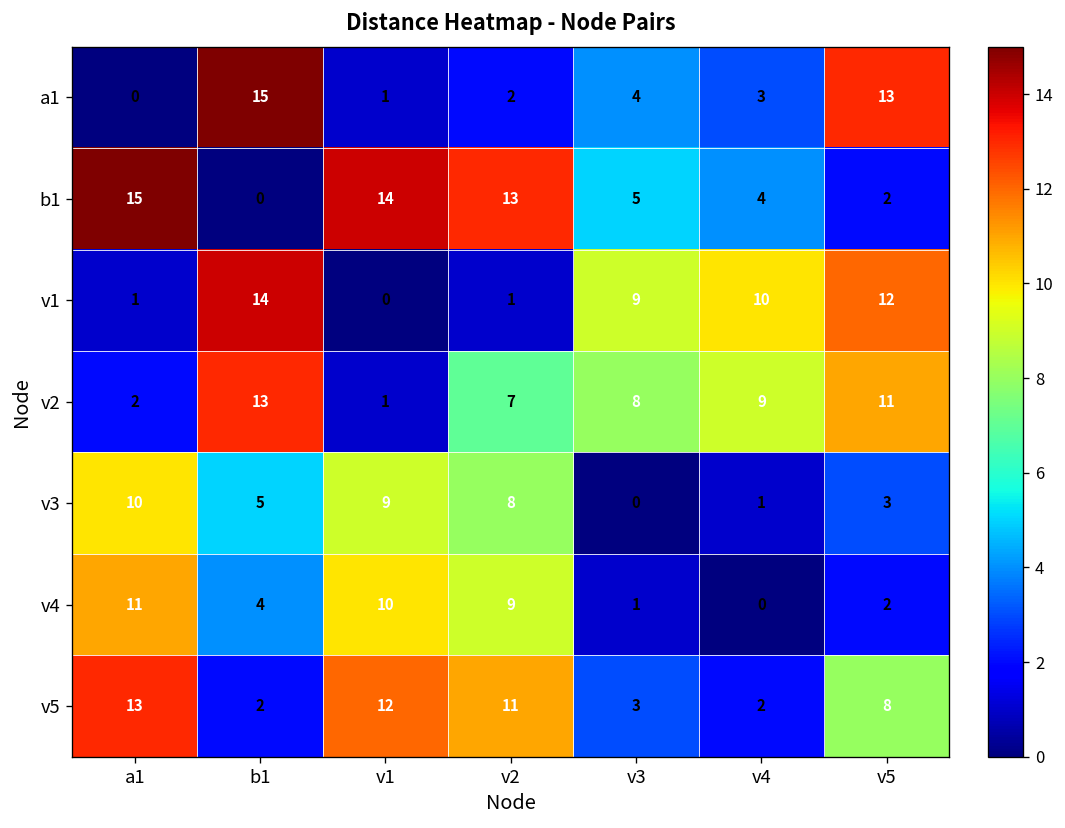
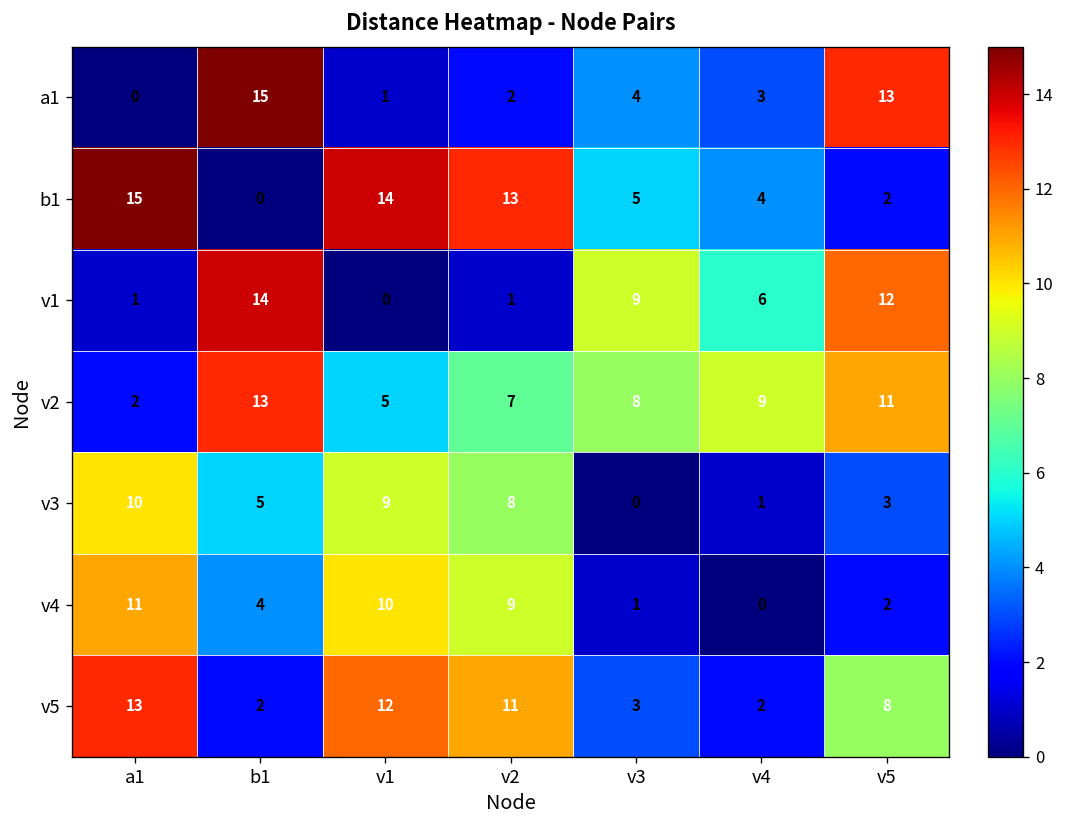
  {
    "a1": {
      "a1": 0,
      "b1": 15,
      "v1": 1,
      "v2": 2,
      "v3": 4,
      "v4": 3,
      "v5": 13
    },
    "b1": {
      "a1": 15,
      "b1": 0,
      "v1": 14,
      "v2": 13,
      "v3": 5,
      "v4": 4,
      "v5": 2
    },
    "v1": {
      "a1": 1,
      "b1": 14,
      "v1": 0,
      "v2": 1,
      "v3": 9,
-     "v4": 10,
+     "v4": 6,
      "v5": 12
    },
    "v2": {
      "a1": 2,
      "b1": 13,
-     "v1": 1,
+     "v1": 5,
      "v2": 7,
      "v3": 8,
      "v4": 9,
      "v5": 11
    },
    "v3": {
      "a1": 10,
      "b1": 5,
      "v1": 9,
      "v2": 8,
      "v3": 0,
      "v4": 1,
      "v5": 3
    },
    "v4": {
      "a1": 11,
      "b1": 4,
      "v1": 10,
      "v2": 9,
      "v3": 1,
      "v4": 0,
      "v5": 2
    },
    "v5": {
      "a1": 13,
      "b1": 2,
      "v1": 12,
      "v2": 11,
      "v3": 3,
      "v4": 2,
      "v5": 8
    }
  }
